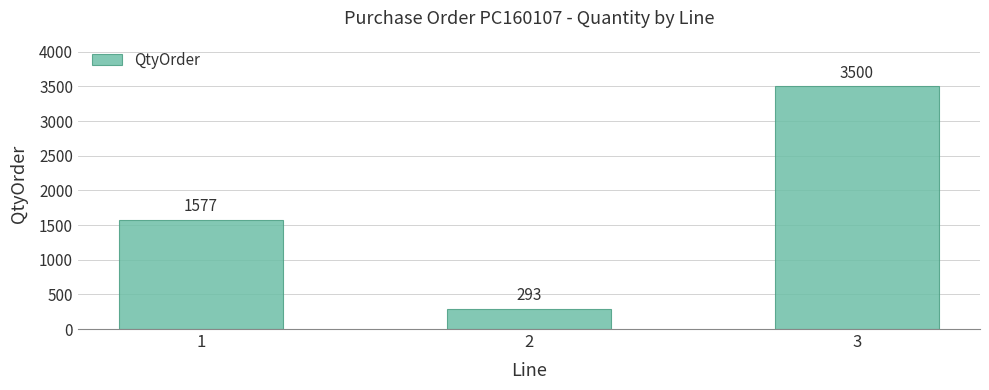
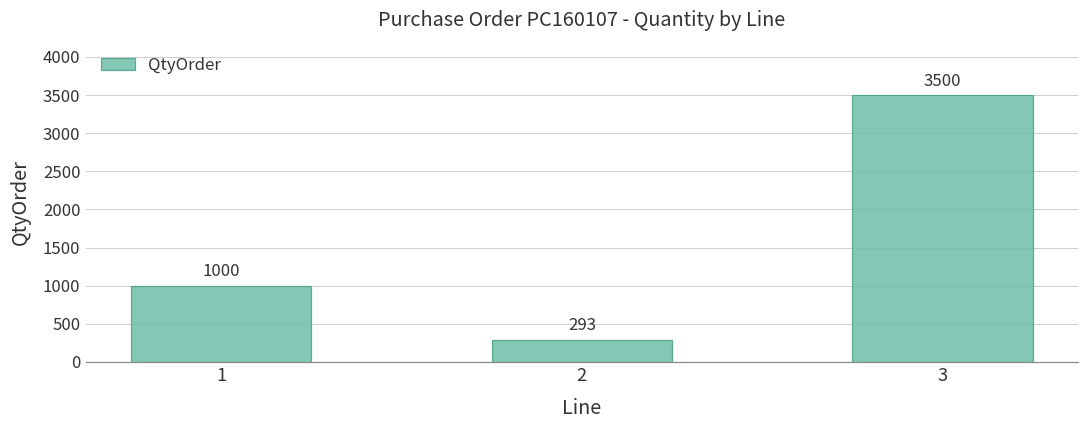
  {
-   "1": 1577,
+   "1": 1000,
    "2": 293,
    "3": 3500
  }
